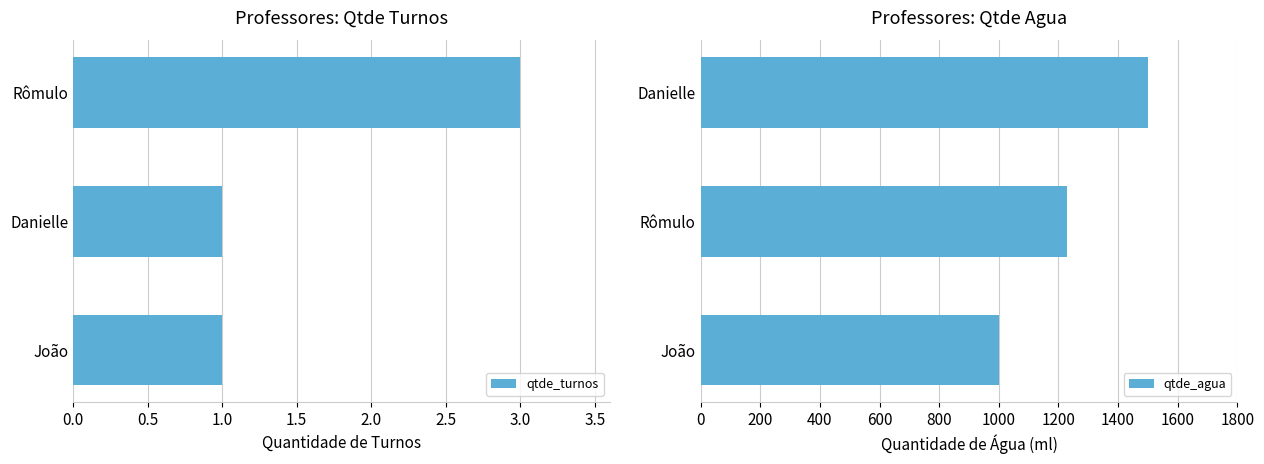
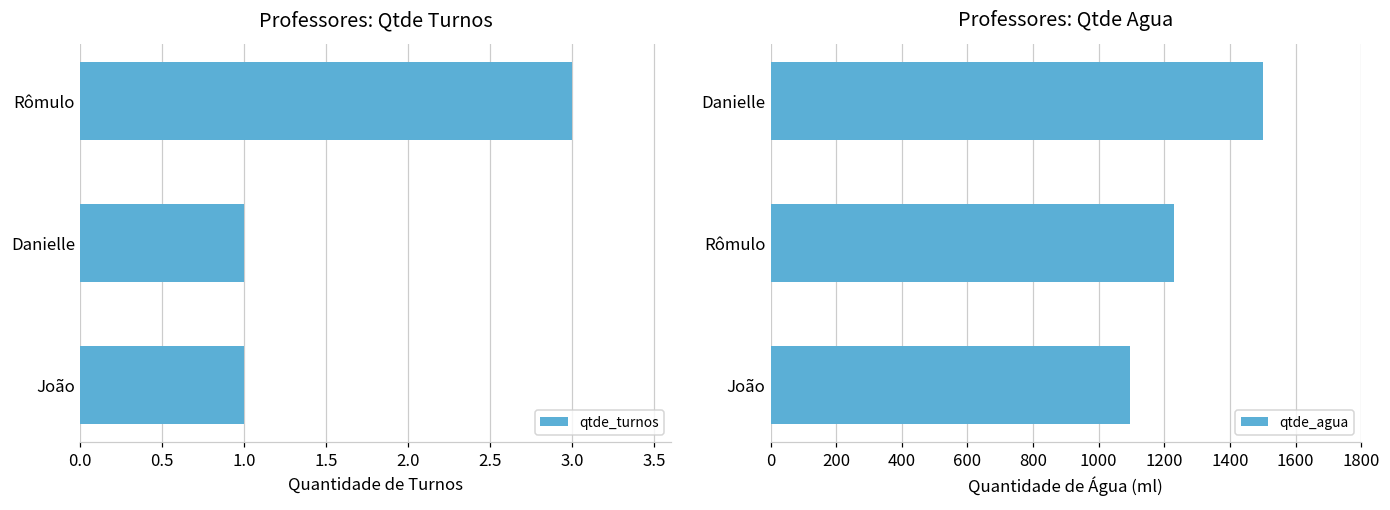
  {
    "Professores: Qtde Turnos": {
      "Rômulo": 3.00,
      "Danielle": 1.00,
      "João": 1.00
    },
    "Professores: Qtde Agua": {
      "Danielle": 1500,
      "Rômulo": 1230,
-     "João": 1000
+     "João": 1100
    }
  }
